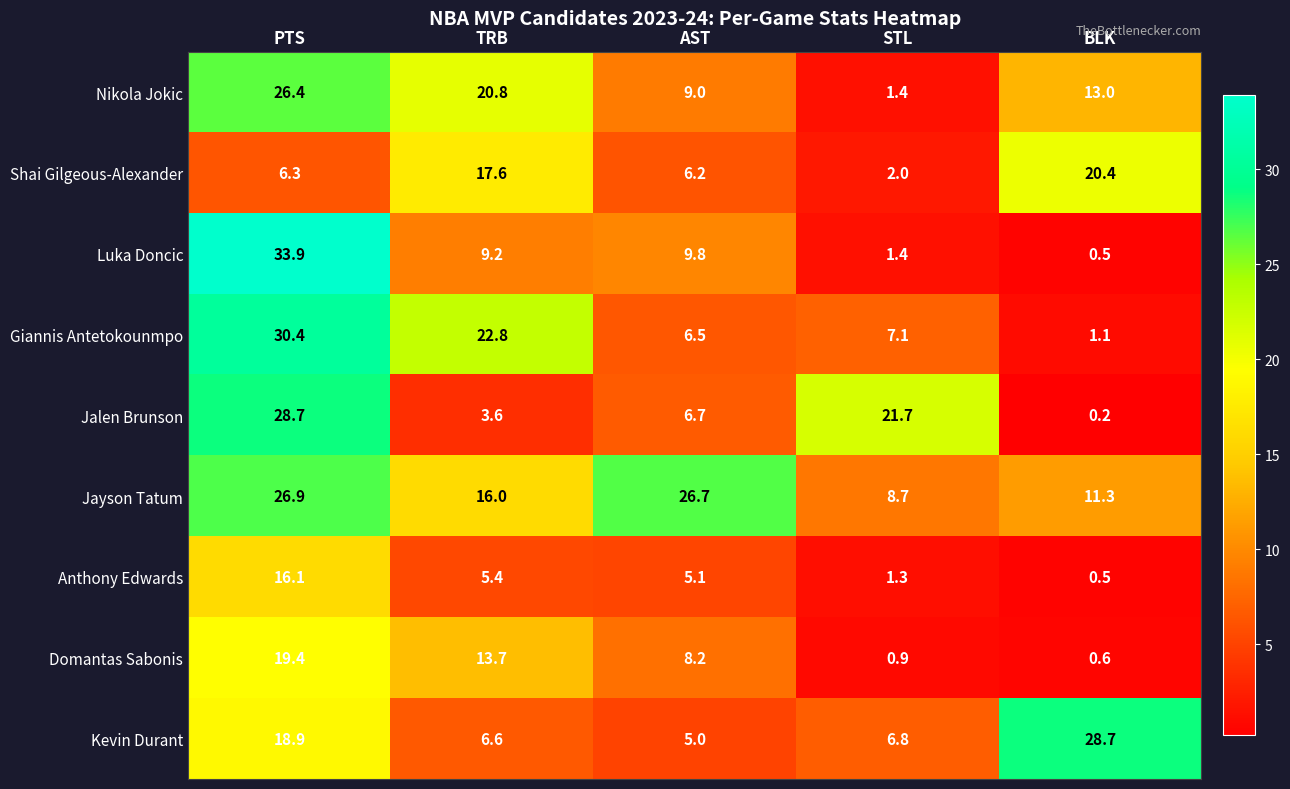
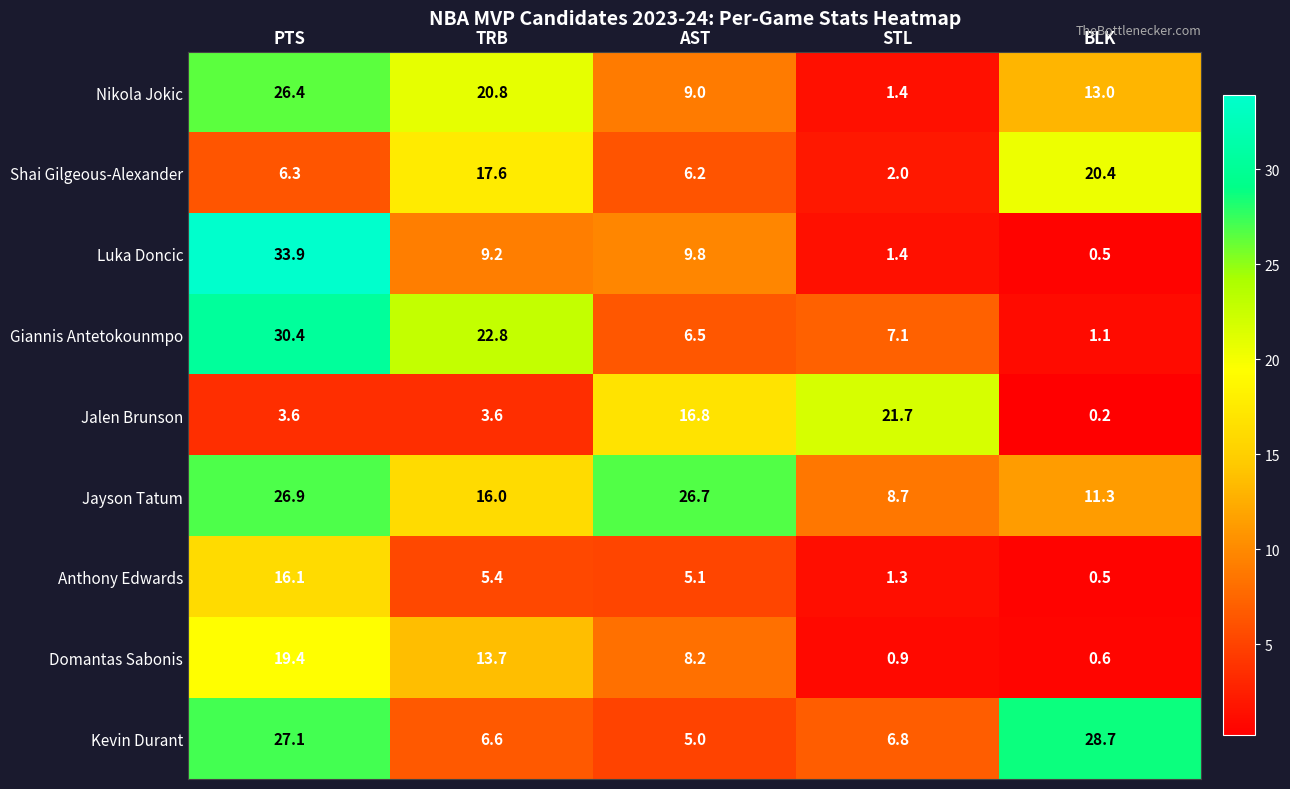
  {
    "Nikola Jokic": {
      "PTS": 26.4,
      "TRB": 20.8,
      "AST": 9.0,
      "STL": 1.4,
      "BLK": 13.0
    },
    "Shai Gilgeous-Alexander": {
      "PTS": 6.3,
      "TRB": 17.6,
      "AST": 6.2,
      "STL": 2.0,
      "BLK": 20.4
    },
    "Luka Doncic": {
      "PTS": 33.9,
      "TRB": 9.2,
      "AST": 9.8,
      "STL": 1.4,
      "BLK": 0.5
    },
    "Giannis Antetokounmpo": {
      "PTS": 30.4,
      "TRB": 22.8,
      "AST": 6.5,
      "STL": 7.1,
      "BLK": 1.1
    },
    "Jalen Brunson": {
-     "PTS": 28.7,
+     "PTS": 3.6,
      "TRB": 3.6,
-     "AST": 6.7,
+     "AST": 16.8,
      "STL": 21.7,
      "BLK": 0.2
    },
    "Jayson Tatum": {
      "PTS": 26.9,
      "TRB": 16.0,
      "AST": 26.7,
      "STL": 8.7,
      "BLK": 11.3
    },
    "Anthony Edwards": {
      "PTS": 16.1,
      "TRB": 5.4,
      "AST": 5.1,
      "STL": 1.3,
      "BLK": 0.5
    },
    "Domantas Sabonis": {
      "PTS": 19.4,
      "TRB": 13.7,
      "AST": 8.2,
      "STL": 0.9,
      "BLK": 0.6
    },
    "Kevin Durant": {
-     "PTS": 18.9,
+     "PTS": 27.1,
      "TRB": 6.6,
      "AST": 5.0,
      "STL": 6.8,
      "BLK": 28.7
    }
  }
